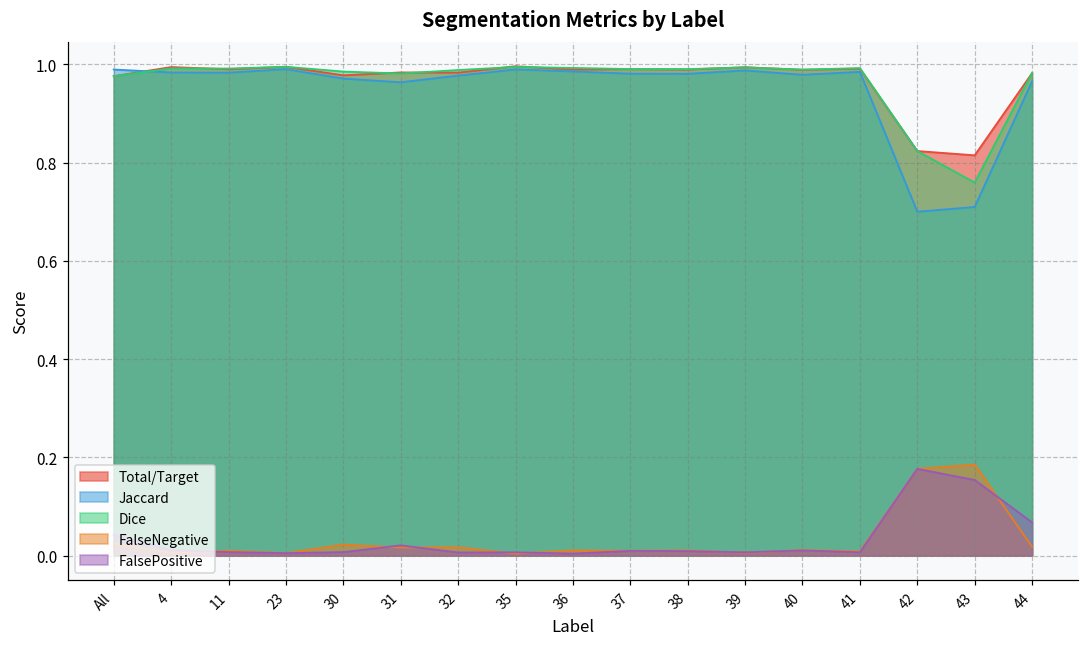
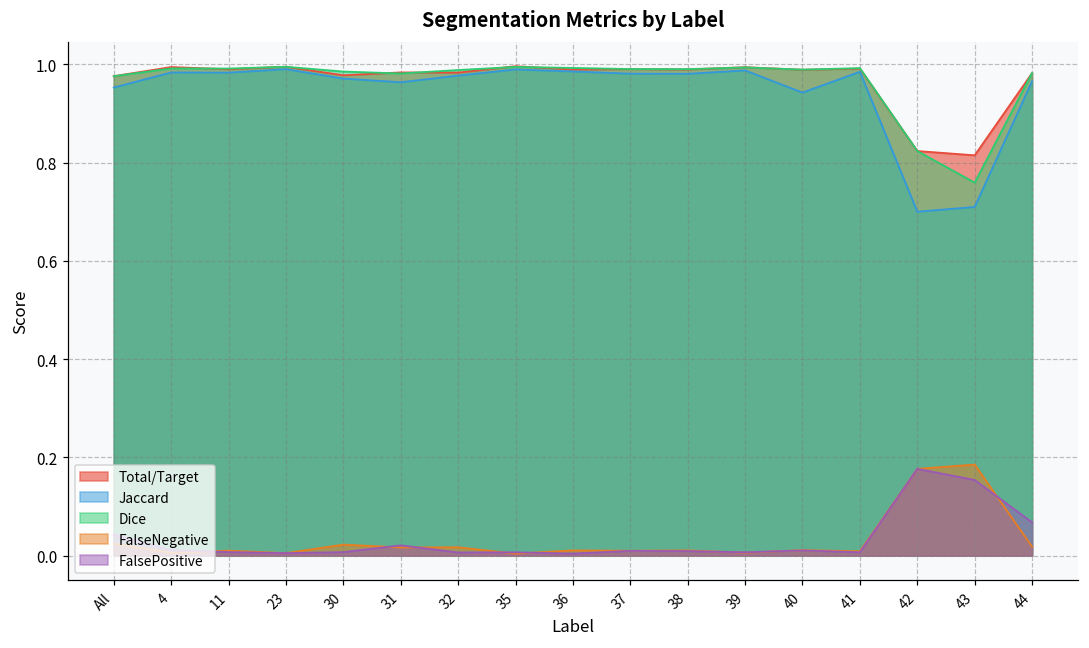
  {
    "Jaccard": {
-     "All": 0.99,
+     "All": 0.95,
      "4": 0.98,
      "11": 0.98,
      "30": 0.97,
      "31": 0.96,
      "32": 0.98,
      "37": 0.98,
      "38": 0.98,
      "39": 0.99,
-     "40": 0.98,
+     "40": 0.94,
      "41": 0.98,
      "42": 0.70,
      "43": 0.71,
      "44": 0.97
    },
    "Dice": {
      "30": 0.99,
      "43": 0.76
    },
    "FalsePositive": {
      "30": 0.01,
      "32": 0.01,
      "36": 0.00,
      "43": 0.15,
      "44": 0.07
    }
  }
